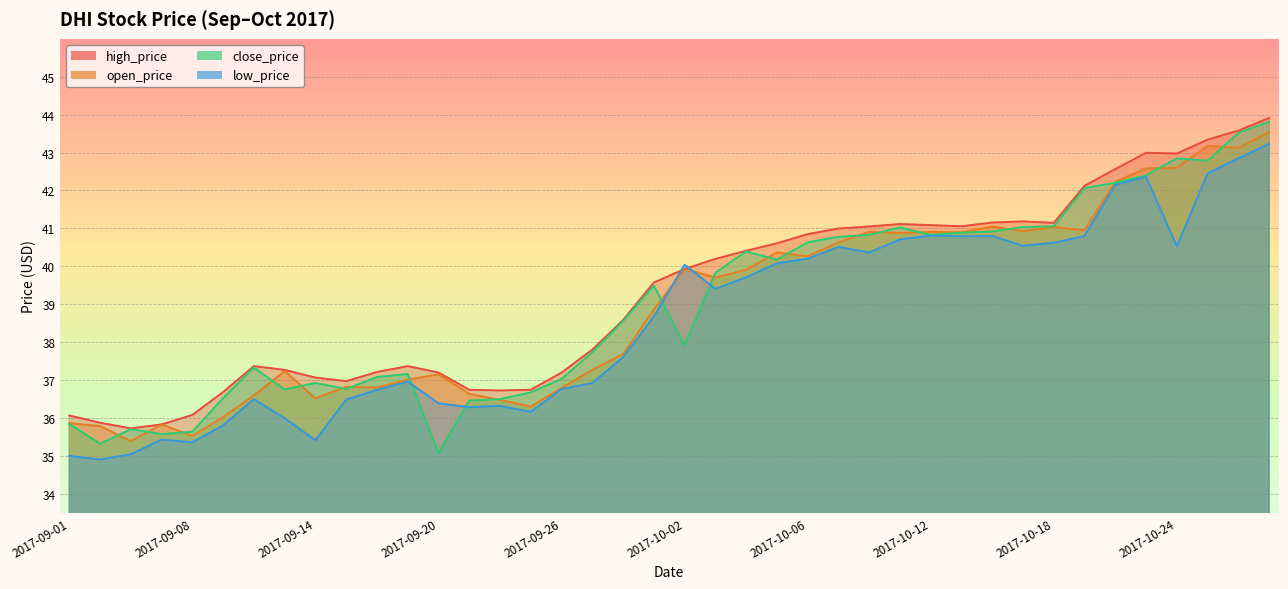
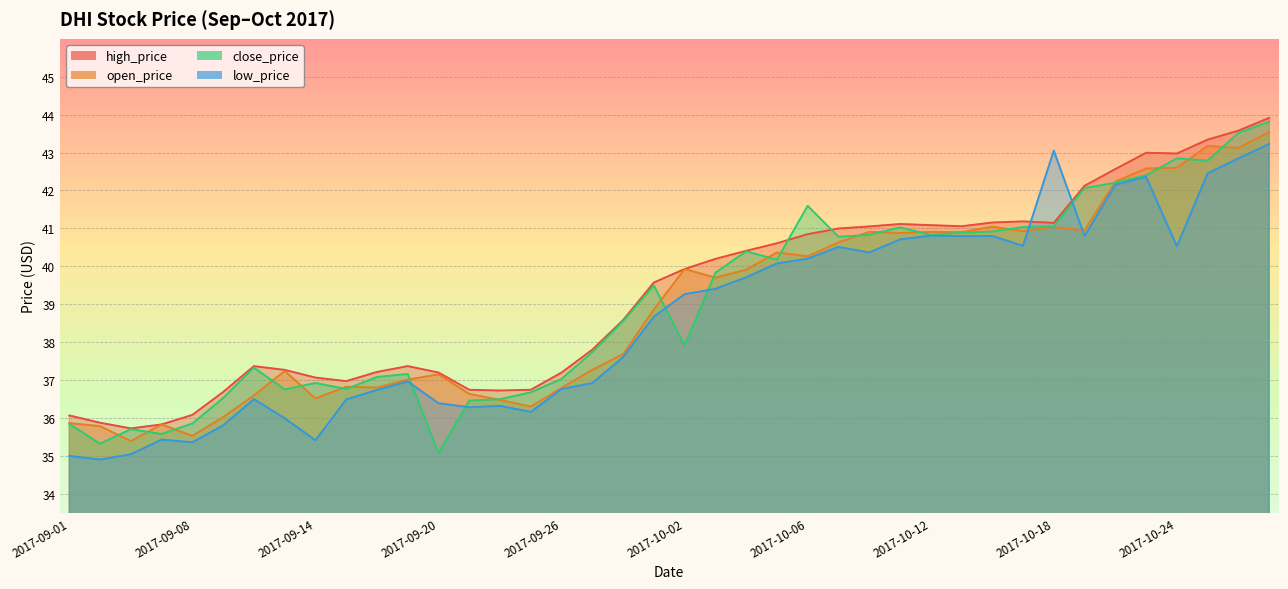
  {
    "close_price": {
-     "2017-09-08": 35.6,
+     "2017-09-08": 35.9,
      "2017-09-14": 36.9,
      "2017-09-20": 35.1,
      "2017-09-26": 37.0,
      "2017-10-02": 37.9,
-     "2017-10-06": 40.6,
+     "2017-10-06": 41.6,
      "2017-10-24": 42.8
    },
    "low_price": {
      "2017-09-01": 35.0,
      "2017-09-08": 35.4,
      "2017-09-14": 35.4,
      "2017-09-20": 36.4,
-     "2017-10-02": 40.0,
-     "2017-10-18": 40.6,
+     "2017-10-02": 39.3,
+     "2017-10-18": 43.1,
      "2017-10-24": 40.5
    }
  }
